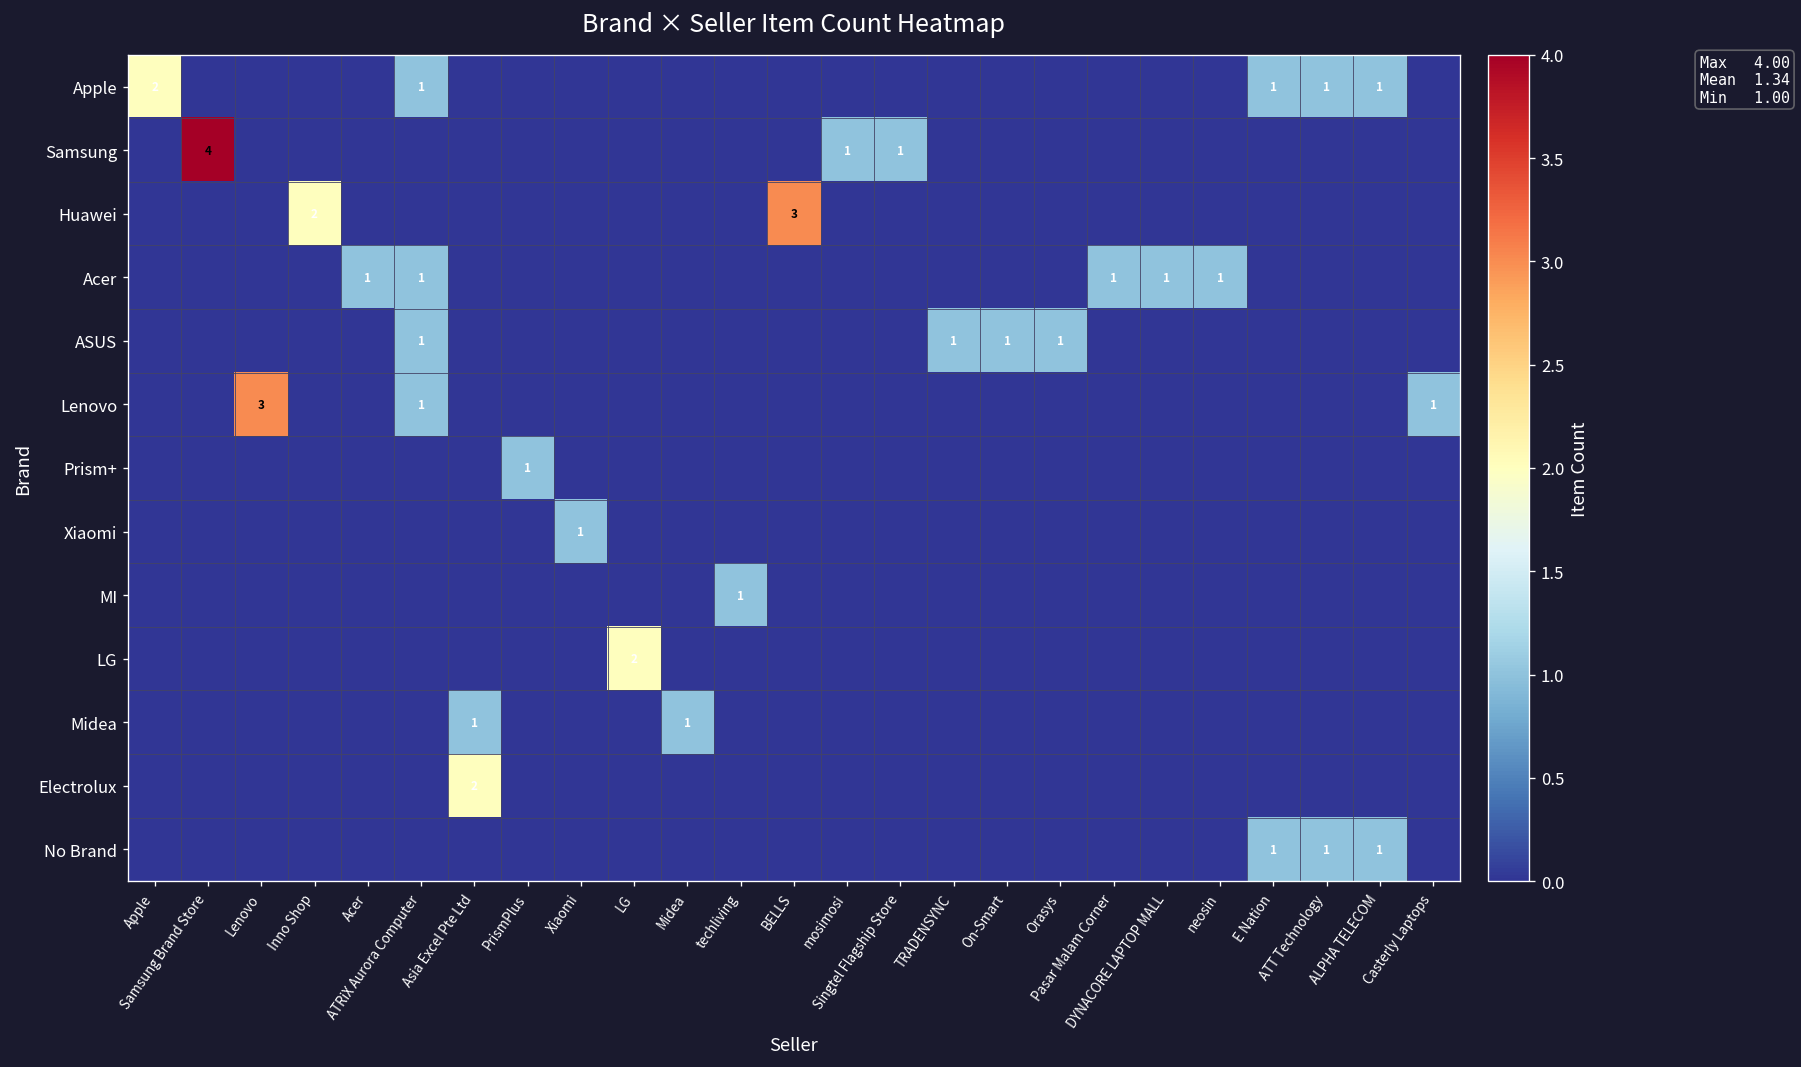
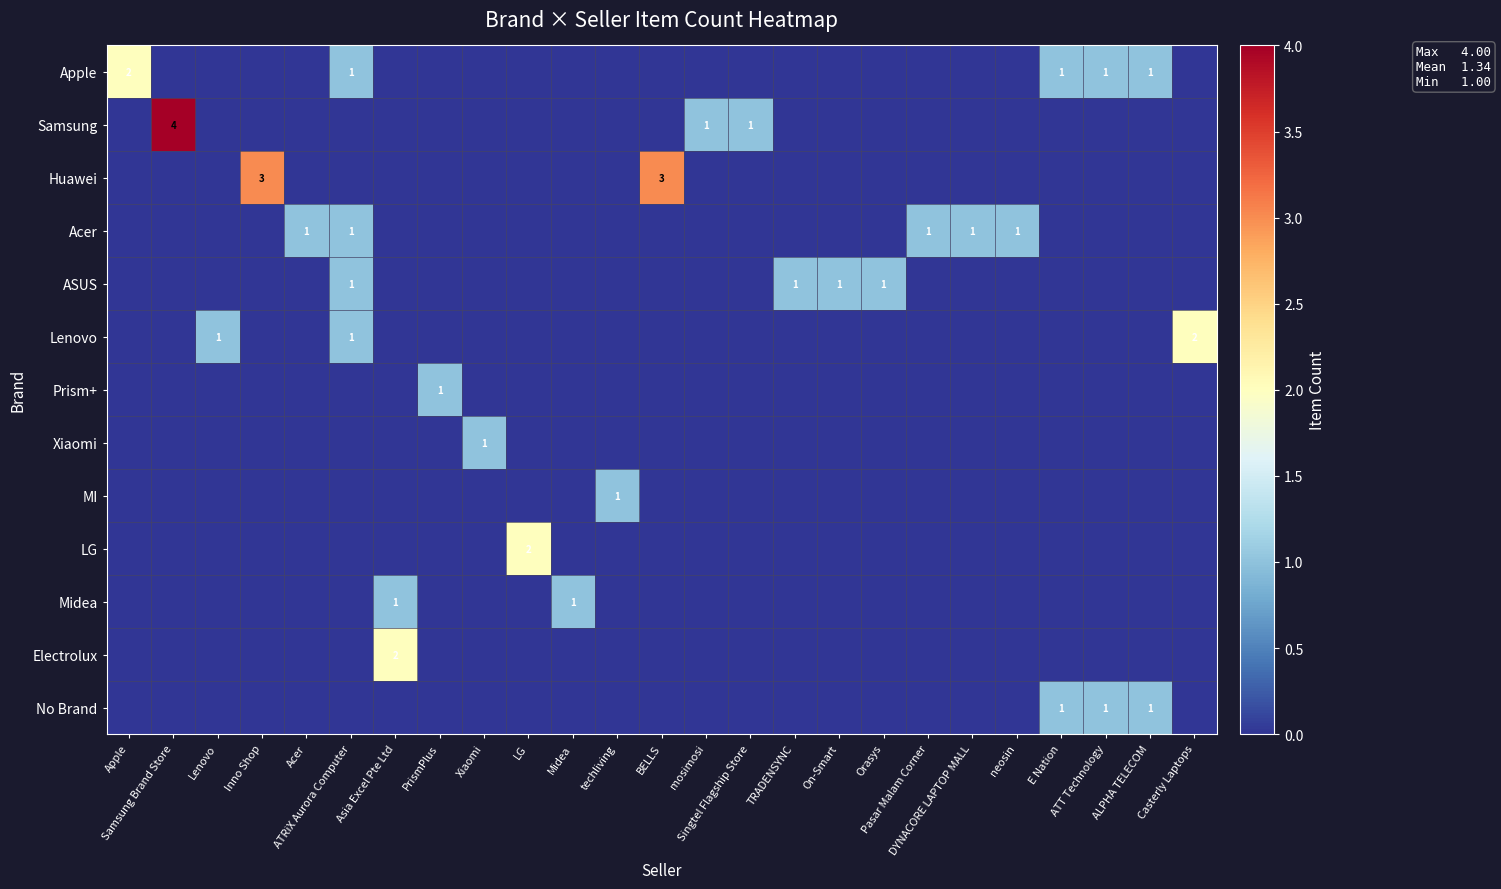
  {
    "Apple": {
      "Apple": 2,
      "ATRiX Aurora Computer": 1,
      "E Nation": 1,
      "ATT Technology": 1,
      "ALPHA TELECOM": 1
    },
    "Samsung": {
      "Samsung Brand Store": 4,
      "mosimosi": 1,
      "Singtel Flagship Store": 1
    },
    "Huawei": {
-     "Inno Shop": 2,
+     "Inno Shop": 3,
      "BELLS": 3
    },
    "Acer": {
      "Acer": 1,
      "ATRiX Aurora Computer": 1,
      "Pasar Malam Corner": 1,
      "DYNACORE LAPTOP MALL": 1,
      "neosin": 1
    },
    "ASUS": {
      "ATRiX Aurora Computer": 1,
      "TRADENSYNC": 1,
      "On-Smart": 1,
      "Orasys": 1
    },
    "Lenovo": {
-     "Lenovo": 3,
+     "Lenovo": 1,
      "ATRiX Aurora Computer": 1,
-     "Casterly Laptops": 1
+     "Casterly Laptops": 2
    },
    "Prism+": {
      "PrismPlus": 1
    },
    "Xiaomi": {
      "Xiaomi": 1
    },
    "MI": {
      "techliving": 1
    },
    "LG": {
      "LG": 2
    },
    "Midea": {
      "Asia Excel Pte Ltd": 1,
      "Midea": 1
    },
    "Electrolux": {
      "Asia Excel Pte Ltd": 2
    },
    "No Brand": {
      "E Nation": 1,
      "ATT Technology": 1,
      "ALPHA TELECOM": 1
    }
  }
